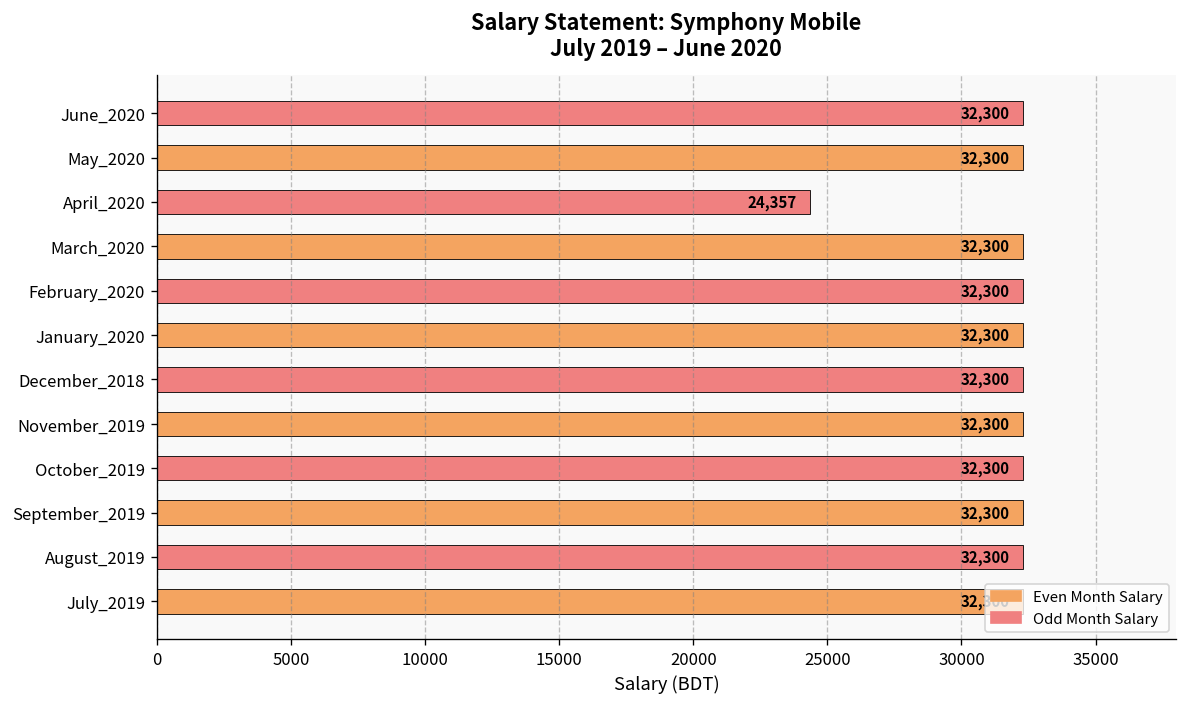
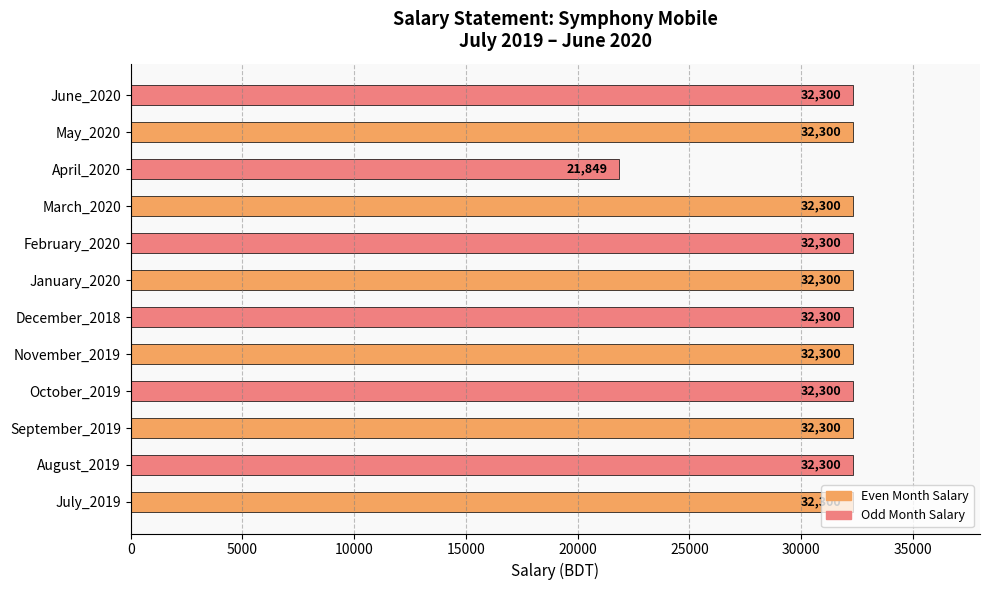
  {
    "June_2020": "32,300",
    "May_2020": "32,300",
-   "April_2020": "24,357",
+   "April_2020": "21,849",
    "March_2020": "32,300",
    "February_2020": "32,300",
    "January_2020": "32,300",
    "December_2018": "32,300",
    "November_2019": "32,300",
    "October_2019": "32,300",
    "September_2019": "32,300",
    "August_2019": "32,300"
  }
